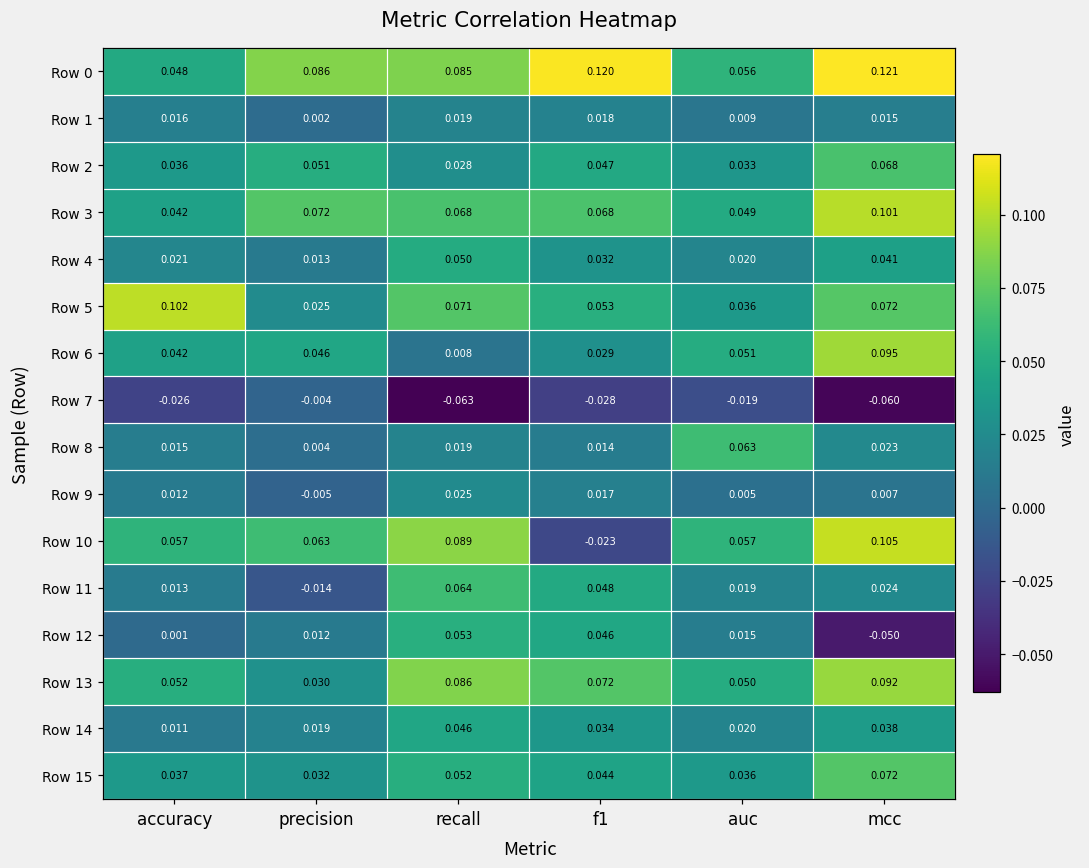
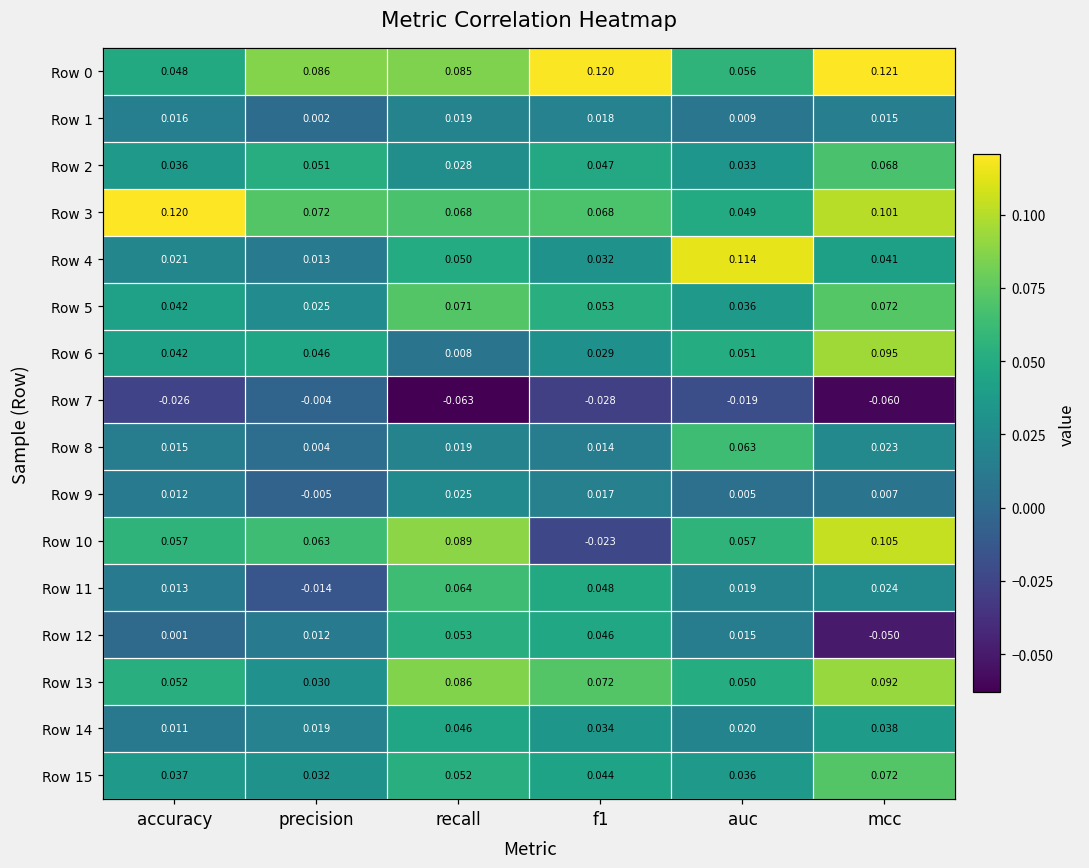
  {
    "Row 0": {
      "accuracy": 0.048,
      "precision": 0.086,
      "recall": 0.085,
      "f1": 0.120,
      "auc": 0.056,
      "mcc": 0.121
    },
    "Row 1": {
      "accuracy": 0.016,
      "precision": 0.002,
      "recall": 0.019,
      "f1": 0.018,
      "auc": 0.009,
      "mcc": 0.015
    },
    "Row 2": {
      "accuracy": 0.036,
      "precision": 0.051,
      "recall": 0.028,
      "f1": 0.047,
      "auc": 0.033,
      "mcc": 0.068
    },
    "Row 3": {
-     "accuracy": 0.042,
+     "accuracy": 0.120,
      "precision": 0.072,
      "recall": 0.068,
      "f1": 0.068,
      "auc": 0.049,
      "mcc": 0.101
    },
    "Row 4": {
      "accuracy": 0.021,
      "precision": 0.013,
      "recall": 0.050,
      "f1": 0.032,
-     "auc": 0.020,
+     "auc": 0.114,
      "mcc": 0.041
    },
    "Row 5": {
-     "accuracy": 0.102,
+     "accuracy": 0.042,
      "precision": 0.025,
      "recall": 0.071,
      "f1": 0.053,
      "auc": 0.036,
      "mcc": 0.072
    },
    "Row 6": {
      "accuracy": 0.042,
      "precision": 0.046,
      "recall": 0.008,
      "f1": 0.029,
      "auc": 0.051,
      "mcc": 0.095
    },
    "Row 7": {
      "accuracy": -0.026,
      "precision": -0.004,
      "recall": -0.063,
      "f1": -0.028,
      "auc": -0.019,
      "mcc": -0.060
    },
    "Row 8": {
      "accuracy": 0.015,
      "precision": 0.004,
      "recall": 0.019,
      "f1": 0.014,
      "auc": 0.063,
      "mcc": 0.023
    },
    "Row 9": {
      "accuracy": 0.012,
      "precision": -0.005,
      "recall": 0.025,
      "f1": 0.017,
      "auc": 0.005,
      "mcc": 0.007
    },
    "Row 10": {
      "accuracy": 0.057,
      "precision": 0.063,
      "recall": 0.089,
      "f1": -0.023,
      "auc": 0.057,
      "mcc": 0.105
    },
    "Row 11": {
      "accuracy": 0.013,
      "precision": -0.014,
      "recall": 0.064,
      "f1": 0.048,
      "auc": 0.019,
      "mcc": 0.024
    },
    "Row 12": {
      "accuracy": 0.001,
      "precision": 0.012,
      "recall": 0.053,
      "f1": 0.046,
      "auc": 0.015,
      "mcc": -0.050
    },
    "Row 13": {
      "accuracy": 0.052,
      "precision": 0.030,
      "recall": 0.086,
      "f1": 0.072,
      "auc": 0.050,
      "mcc": 0.092
    },
    "Row 14": {
      "accuracy": 0.011,
      "precision": 0.019,
      "recall": 0.046,
      "f1": 0.034,
      "auc": 0.020,
      "mcc": 0.038
    },
    "Row 15": {
      "accuracy": 0.037,
      "precision": 0.032,
      "recall": 0.052,
      "f1": 0.044,
      "auc": 0.036,
      "mcc": 0.072
    }
  }
